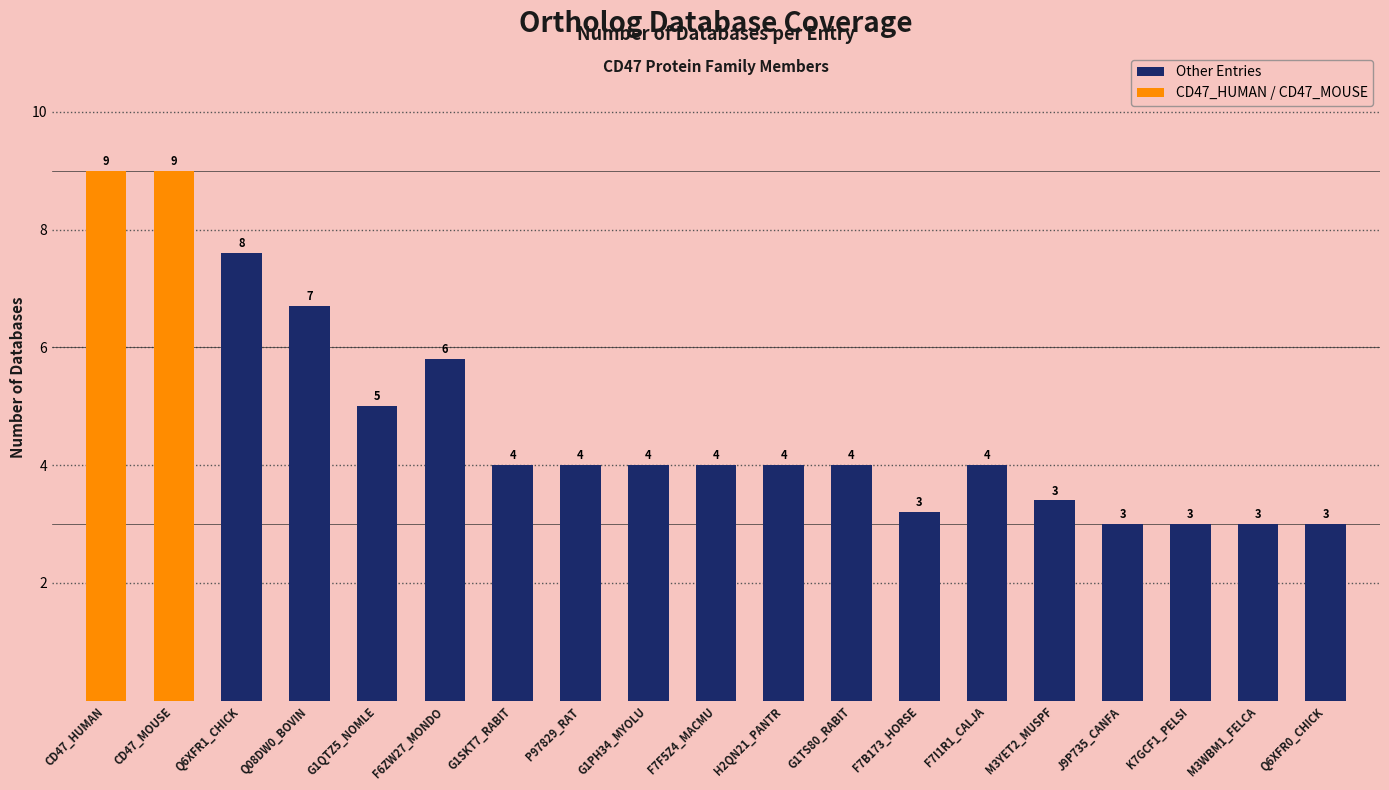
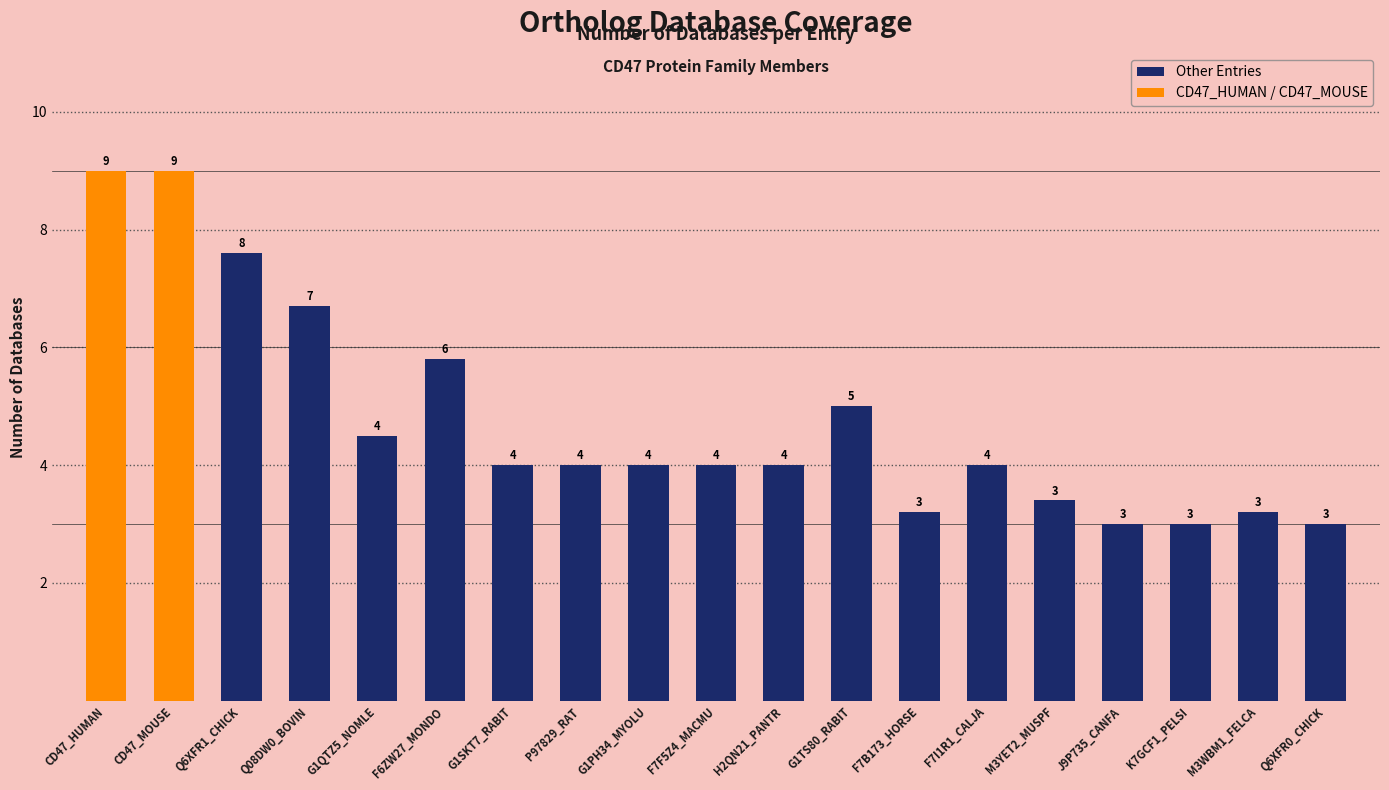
  {
    "Other Entries": {
      "Q6XFR1_CHICK": 8,
      "Q08DW0_BOVIN": 7,
-     "G1QTZ5_NOMLE": 5,
+     "G1QTZ5_NOMLE": 4,
      "F6ZW27_MONDO": 6,
      "G1SKT7_RABIT": 4,
      "P97829_RAT": 4,
      "G1PH34_MYOLU": 4,
      "F7F5Z4_MACMU": 4,
      "H2QN21_PANTR": 4,
-     "G1TS80_RABIT": 4,
+     "G1TS80_RABIT": 5,
      "F7B173_HORSE": 3,
      "F7I1R1_CALJA": 4,
      "M3YET2_MUSPF": 3,
      "J9P735_CANFA": 3,
      "K7GCF1_PELSI": 3,
-     "M3WBM1_FELCA": 3.0,
+     "M3WBM1_FELCA": 3.2,
      "Q6XFR0_CHICK": 3
    },
    "CD47_HUMAN / CD47_MOUSE": {
      "CD47_HUMAN": 9,
      "CD47_MOUSE": 9
    }
  }
